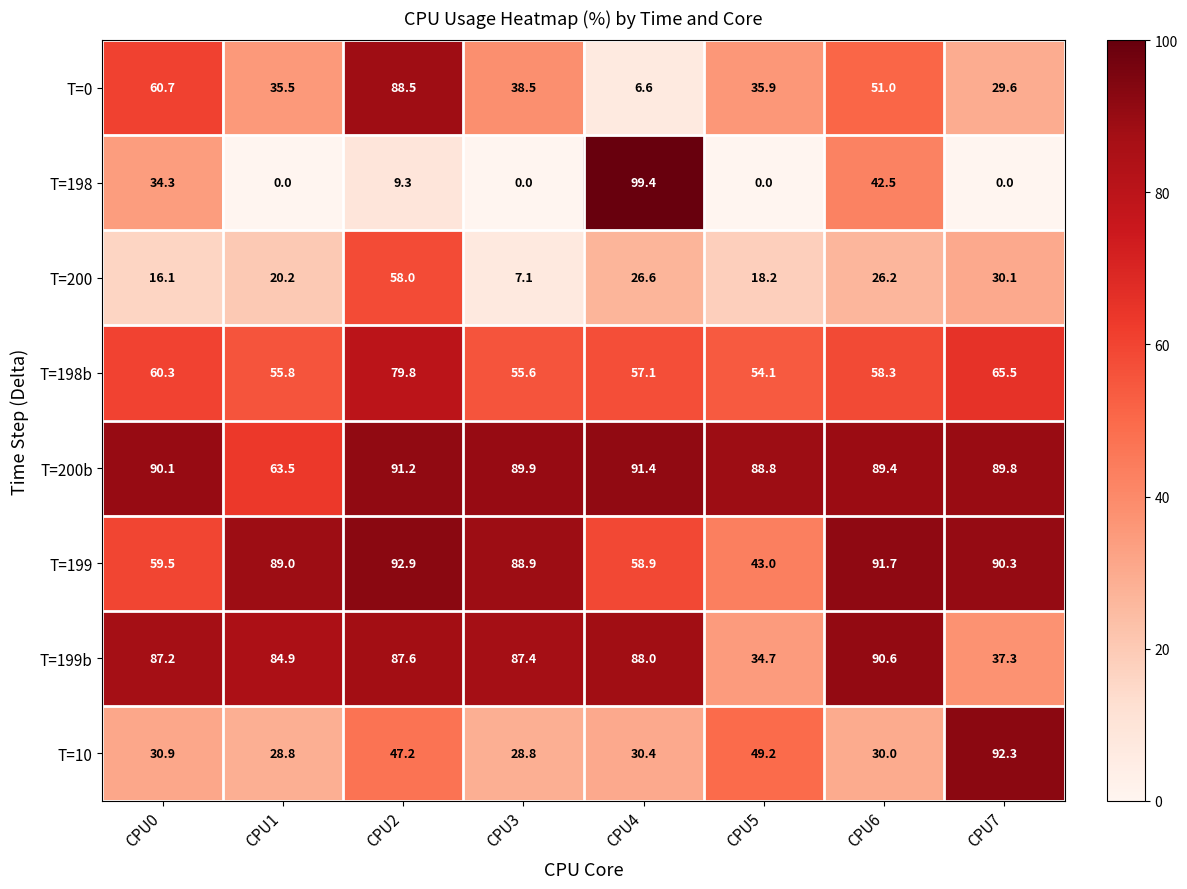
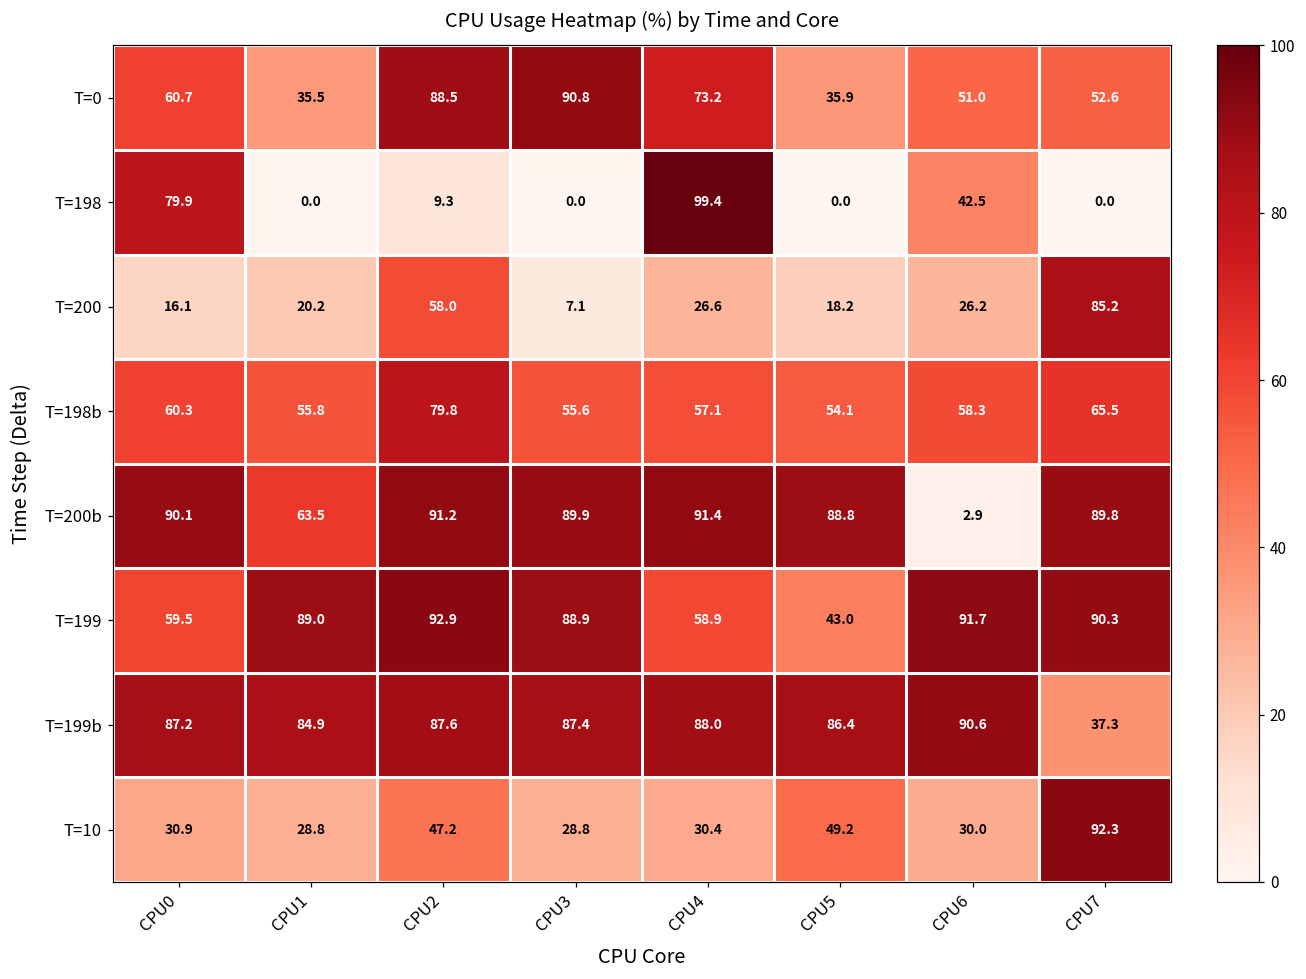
  {
    "T=0": {
      "CPU0": 60.7,
      "CPU1": 35.5,
      "CPU2": 88.5,
-     "CPU3": 38.5,
-     "CPU4": 6.6,
+     "CPU3": 90.8,
+     "CPU4": 73.2,
      "CPU5": 35.9,
      "CPU6": 51.0,
-     "CPU7": 29.6
+     "CPU7": 52.6
    },
    "T=198": {
-     "CPU0": 34.3,
+     "CPU0": 79.9,
      "CPU1": 0.0,
      "CPU2": 9.3,
      "CPU3": 0.0,
      "CPU4": 99.4,
      "CPU5": 0.0,
      "CPU6": 42.5,
      "CPU7": 0.0
    },
    "T=200": {
      "CPU0": 16.1,
      "CPU1": 20.2,
      "CPU2": 58.0,
      "CPU3": 7.1,
      "CPU4": 26.6,
      "CPU5": 18.2,
      "CPU6": 26.2,
-     "CPU7": 30.1
+     "CPU7": 85.2
    },
    "T=198b": {
      "CPU0": 60.3,
      "CPU1": 55.8,
      "CPU2": 79.8,
      "CPU3": 55.6,
      "CPU4": 57.1,
      "CPU5": 54.1,
      "CPU6": 58.3,
      "CPU7": 65.5
    },
    "T=200b": {
      "CPU0": 90.1,
      "CPU1": 63.5,
      "CPU2": 91.2,
      "CPU3": 89.9,
      "CPU4": 91.4,
      "CPU5": 88.8,
-     "CPU6": 89.4,
+     "CPU6": 2.9,
      "CPU7": 89.8
    },
    "T=199": {
      "CPU0": 59.5,
      "CPU1": 89.0,
      "CPU2": 92.9,
      "CPU3": 88.9,
      "CPU4": 58.9,
      "CPU5": 43.0,
      "CPU6": 91.7,
      "CPU7": 90.3
    },
    "T=199b": {
      "CPU0": 87.2,
      "CPU1": 84.9,
      "CPU2": 87.6,
      "CPU3": 87.4,
      "CPU4": 88.0,
-     "CPU5": 34.7,
+     "CPU5": 86.4,
      "CPU6": 90.6,
      "CPU7": 37.3
    },
    "T=10": {
      "CPU0": 30.9,
      "CPU1": 28.8,
      "CPU2": 47.2,
      "CPU3": 28.8,
      "CPU4": 30.4,
      "CPU5": 49.2,
      "CPU6": 30.0,
      "CPU7": 92.3
    }
  }
